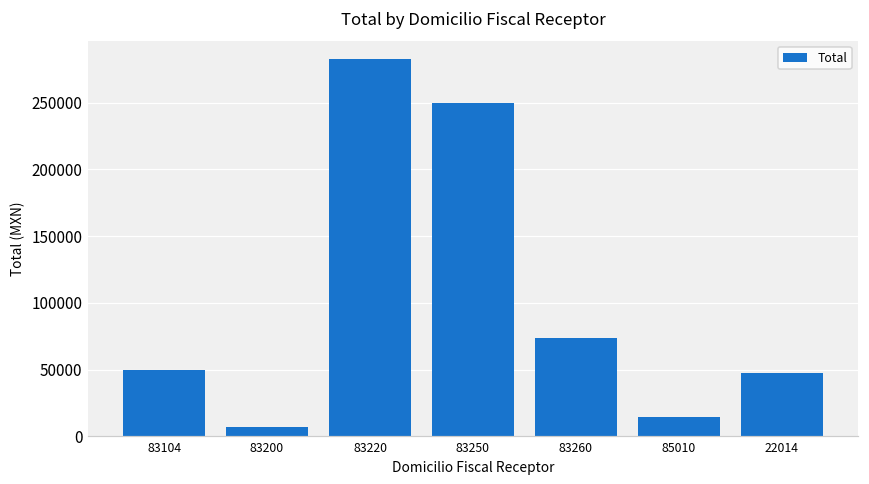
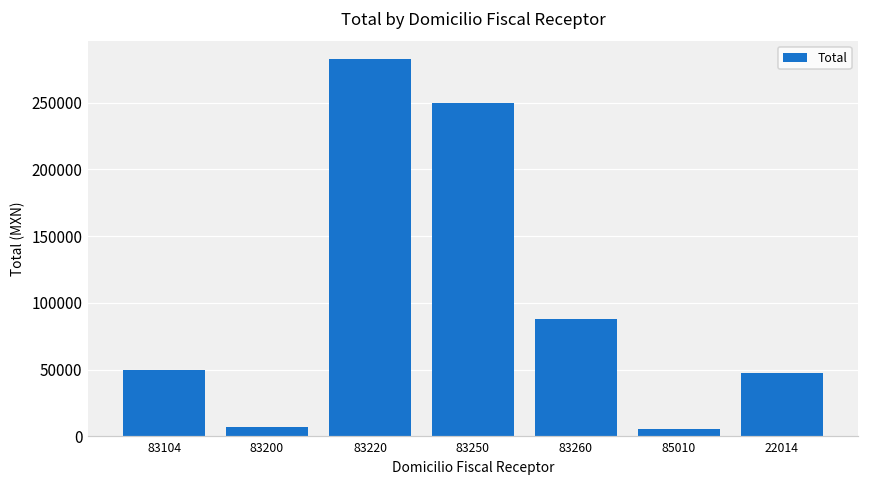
  {
    "83104": 50000,
    "83200": 7000,
    "83220": 282000,
    "83250": 250000,
-   "83260": 74000,
-   "85010": 14000,
+   "83260": 88000,
+   "85010": 6000,
    "22014": 47000
  }
